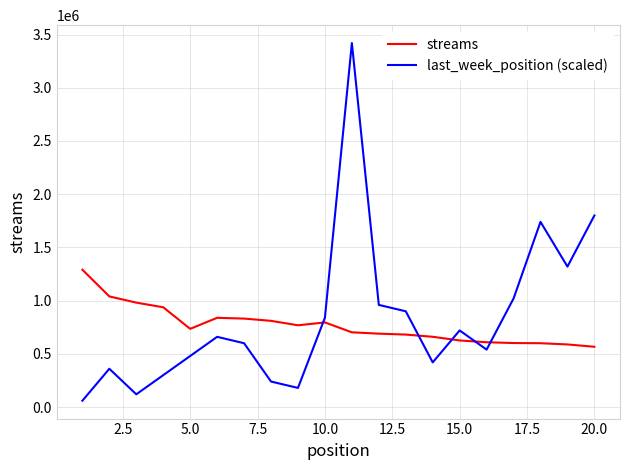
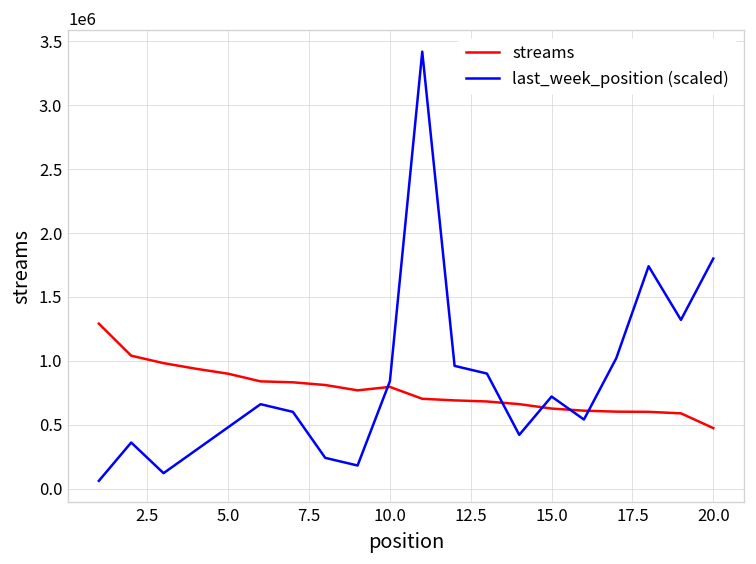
  {
    "streams": {
-     "5.0": 740000,
+     "5.0": 900000,
      "10.0": 800000,
      "15.0": 630000,
-     "20.0": 570000
+     "20.0": 470000
    },
    "last_week_position (scaled)": {
      "5.0": 480000,
      "10.0": 840000,
      "15.0": 720000,
      "20.0": 1800000
    }
  }
